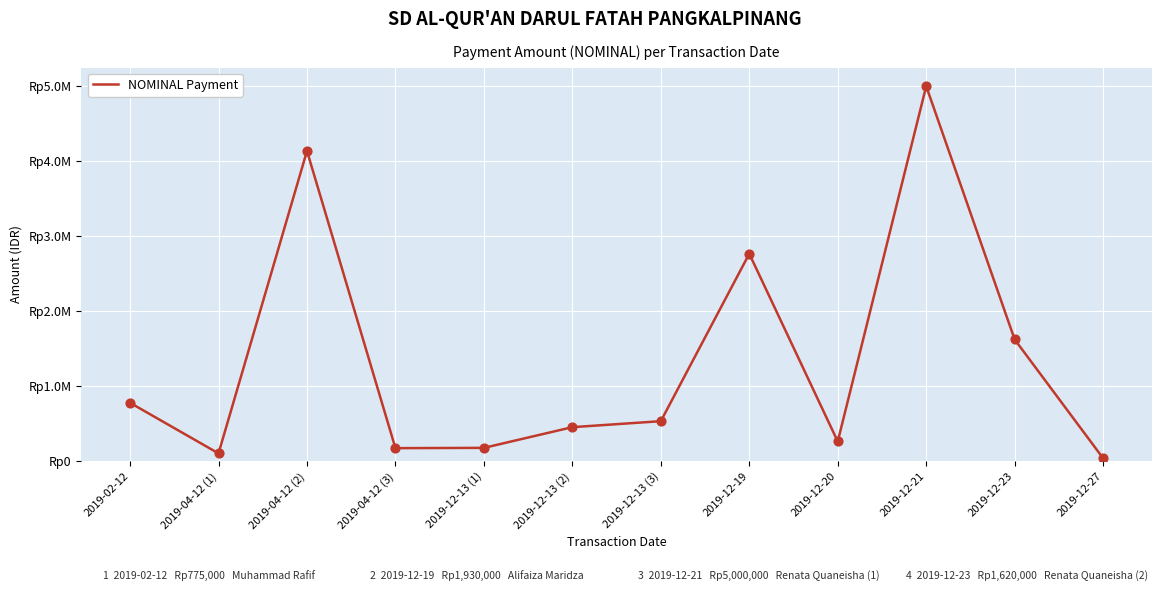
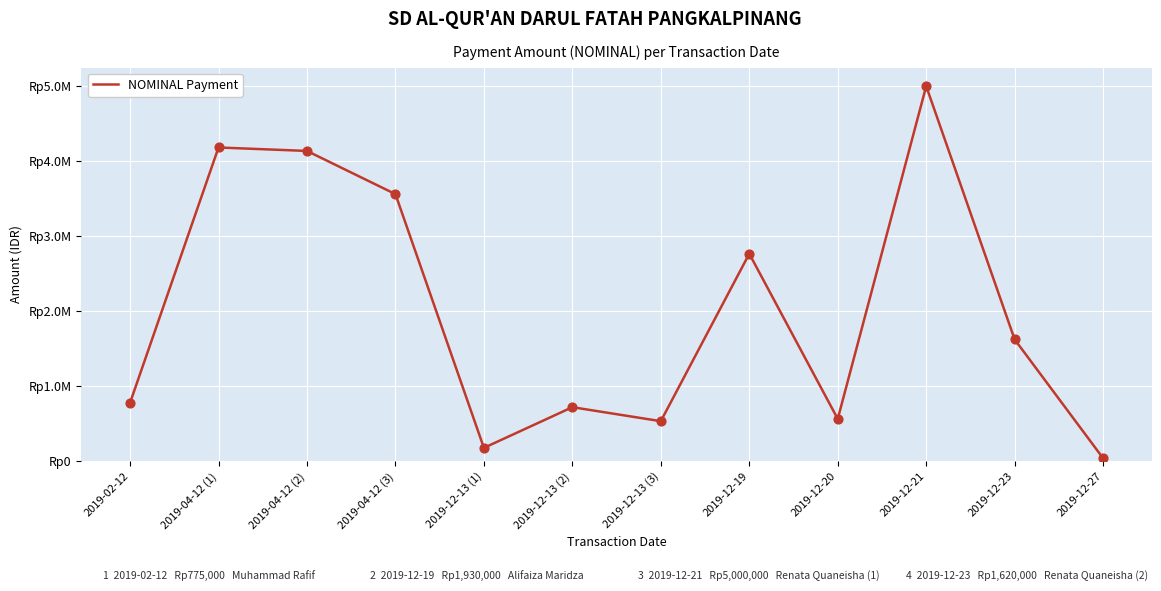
  {
    "2019-02-12": "Rp800000",
-   "2019-04-12 (1)": "Rp100000",
+   "2019-04-12 (1)": "Rp4200000",
    "2019-04-12 (2)": "Rp4100000",
-   "2019-04-12 (3)": "Rp200000",
+   "2019-04-12 (3)": "Rp3600000",
    "2019-12-13 (1)": "Rp200000",
-   "2019-12-13 (2)": "Rp500000",
+   "2019-12-13 (2)": "Rp700000",
    "2019-12-13 (3)": "Rp500000",
    "2019-12-19": "Rp2800000",
-   "2019-12-20": "Rp300000",
+   "2019-12-20": "Rp600000",
    "2019-12-21": "Rp5000000",
    "2019-12-23": "Rp1600000",
    "2019-12-27": "Rp0"
  }
